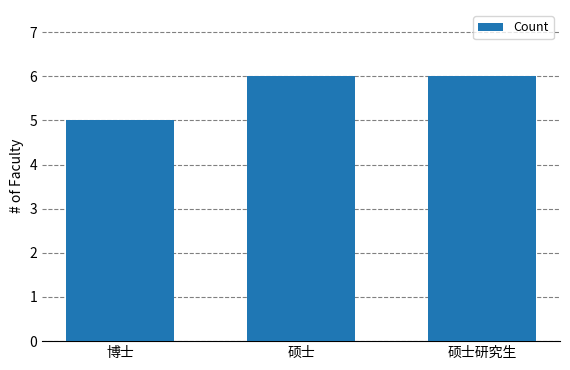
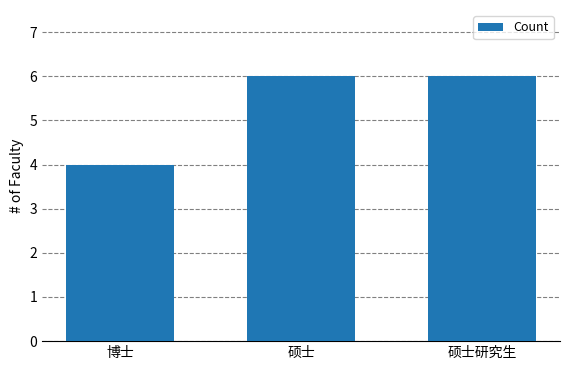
  {
-   "博士": 5,
+   "博士": 4,
    "硕士": 6,
    "硕士研究生": 6
  }
